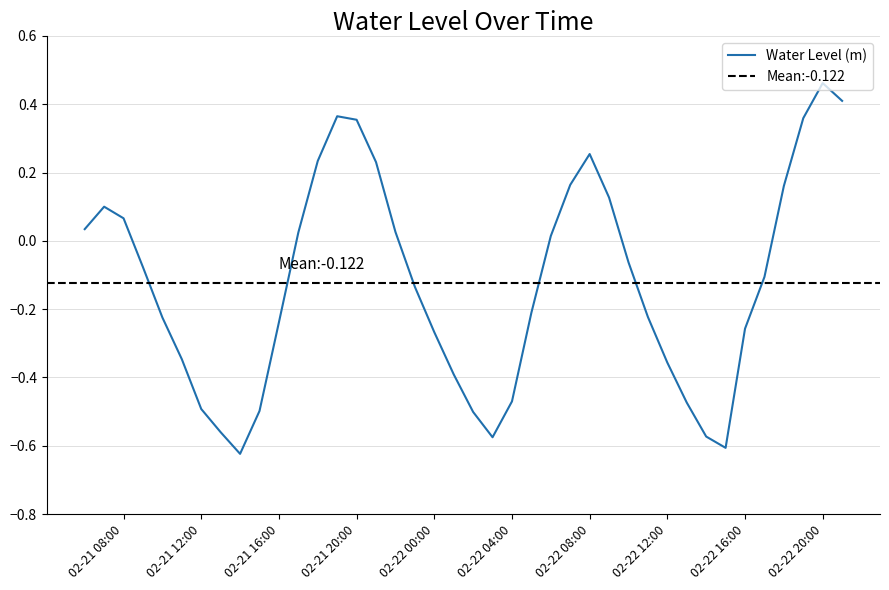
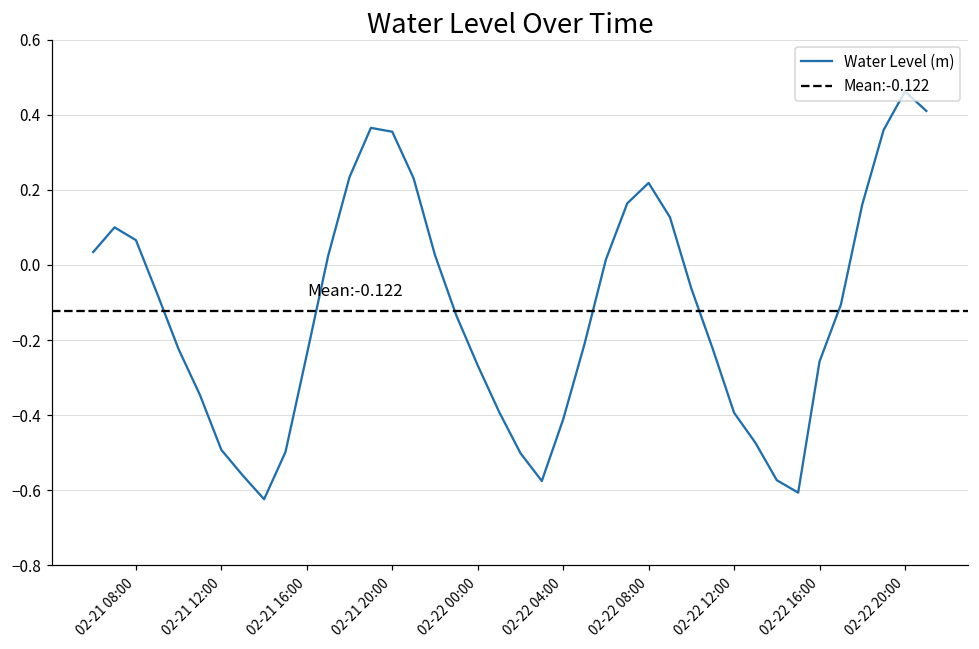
  {
    "02-21 08:00": 0.07,
    "02-21 12:00": -0.49,
    "02-21 16:00": -0.24,
    "02-21 20:00": 0.35,
    "02-22 00:00": -0.27,
-   "02-22 04:00": -0.47,
-   "02-22 08:00": 0.25,
-   "02-22 12:00": -0.36,
+   "02-22 04:00": -0.41,
+   "02-22 08:00": 0.22,
+   "02-22 12:00": -0.39,
    "02-22 16:00": -0.26
  }
